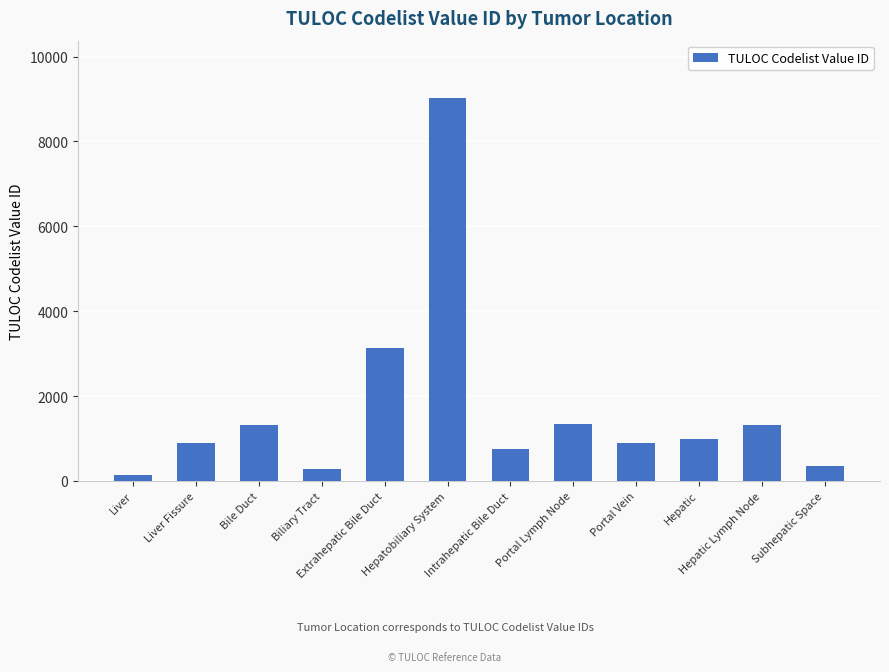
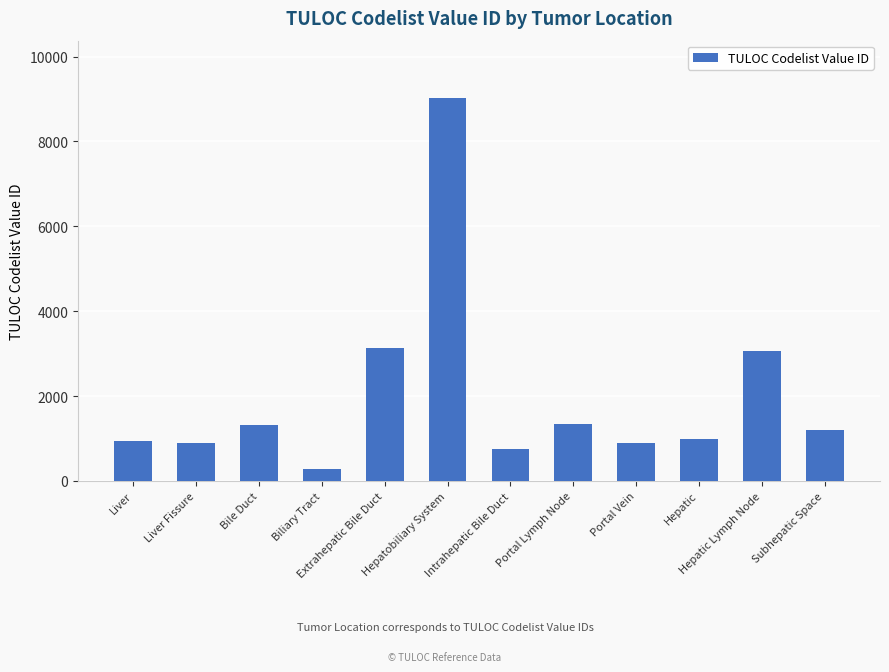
  {
-   "Liver": 100,
+   "Liver": 900,
    "Liver Fissure": 900,
    "Bile Duct": 1300,
    "Biliary Tract": 300,
    "Extrahepatic Bile Duct": 3100,
    "Hepatobiliary System": 9000,
    "Intrahepatic Bile Duct": 700,
    "Portal Lymph Node": 1300,
    "Portal Vein": 900,
    "Hepatic": 1000,
-   "Hepatic Lymph Node": 1300,
-   "Subhepatic Space": 400
+   "Hepatic Lymph Node": 3100,
+   "Subhepatic Space": 1200
  }
